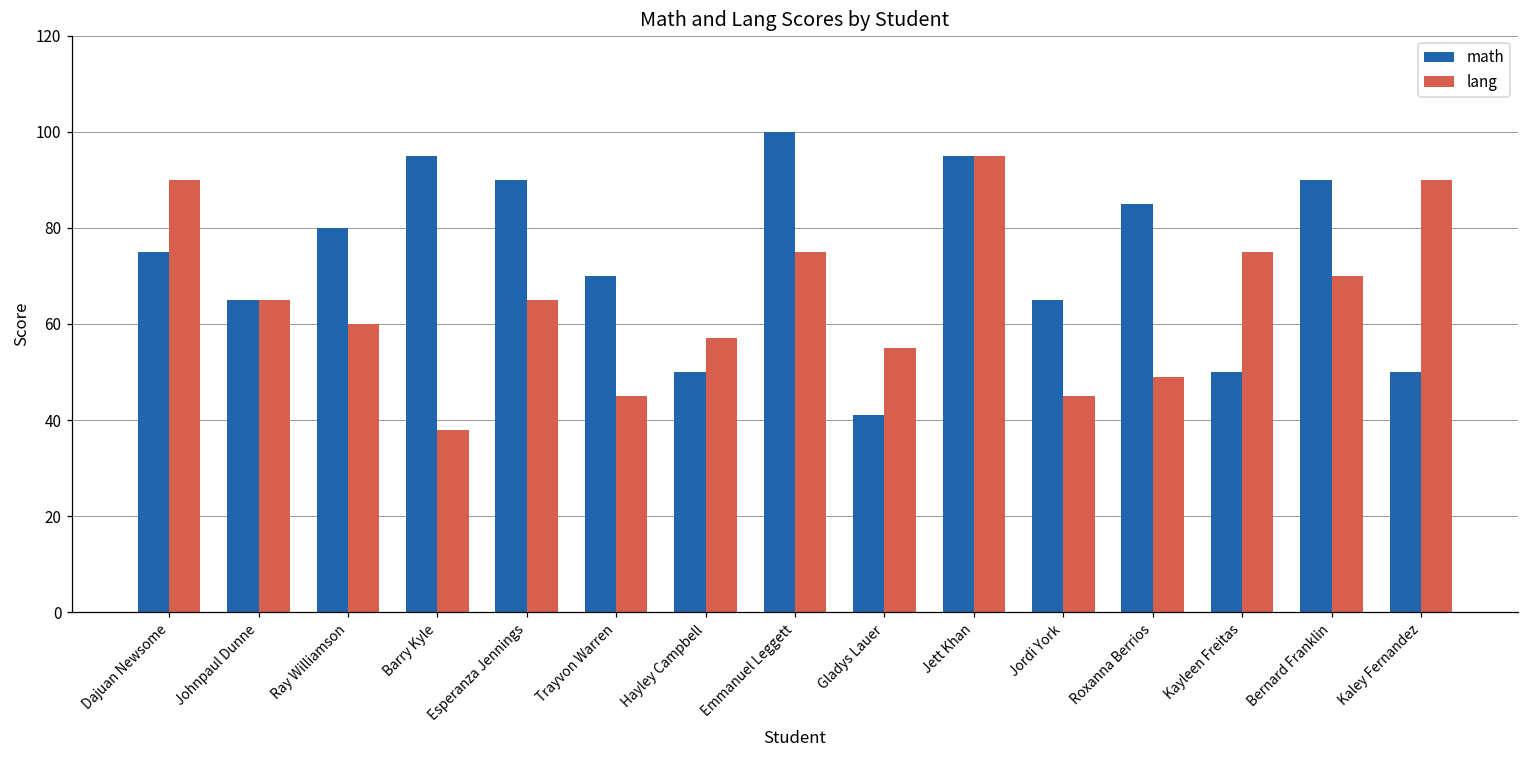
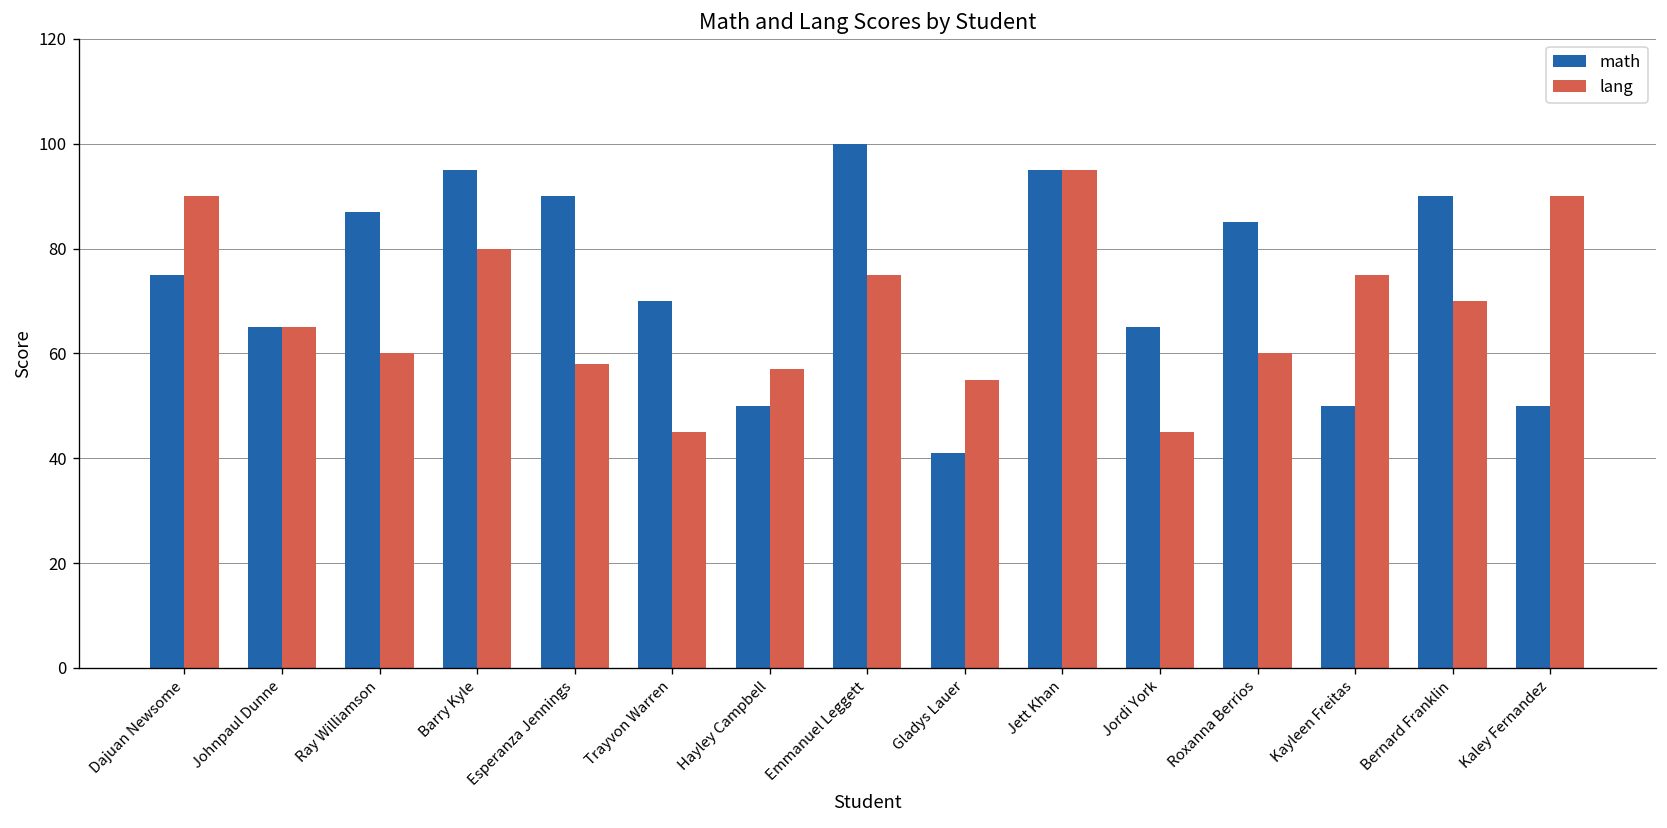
  {
    "math": {
      "Dajuan Newsome": 75,
      "Johnpaul Dunne": 65,
-     "Ray Williamson": 80,
+     "Ray Williamson": 87,
      "Barry Kyle": 95,
      "Esperanza Jennings": 90,
      "Trayvon Warren": 70,
      "Hayley Campbell": 50,
      "Emmanuel Leggett": 100,
      "Gladys Lauer": 41,
      "Jett Khan": 95,
      "Jordi York": 65,
      "Roxanna Berrios": 85,
      "Kayleen Freitas": 50,
      "Bernard Franklin": 90,
      "Kaley Fernandez": 50
    },
    "lang": {
      "Dajuan Newsome": 90,
      "Johnpaul Dunne": 65,
      "Ray Williamson": 60,
-     "Barry Kyle": 38,
-     "Esperanza Jennings": 65,
+     "Barry Kyle": 80,
+     "Esperanza Jennings": 58,
      "Trayvon Warren": 45,
      "Hayley Campbell": 57,
      "Emmanuel Leggett": 75,
      "Gladys Lauer": 55,
      "Jett Khan": 95,
      "Jordi York": 45,
-     "Roxanna Berrios": 49,
+     "Roxanna Berrios": 60,
      "Kayleen Freitas": 75,
      "Bernard Franklin": 70,
      "Kaley Fernandez": 90
    }
  }
